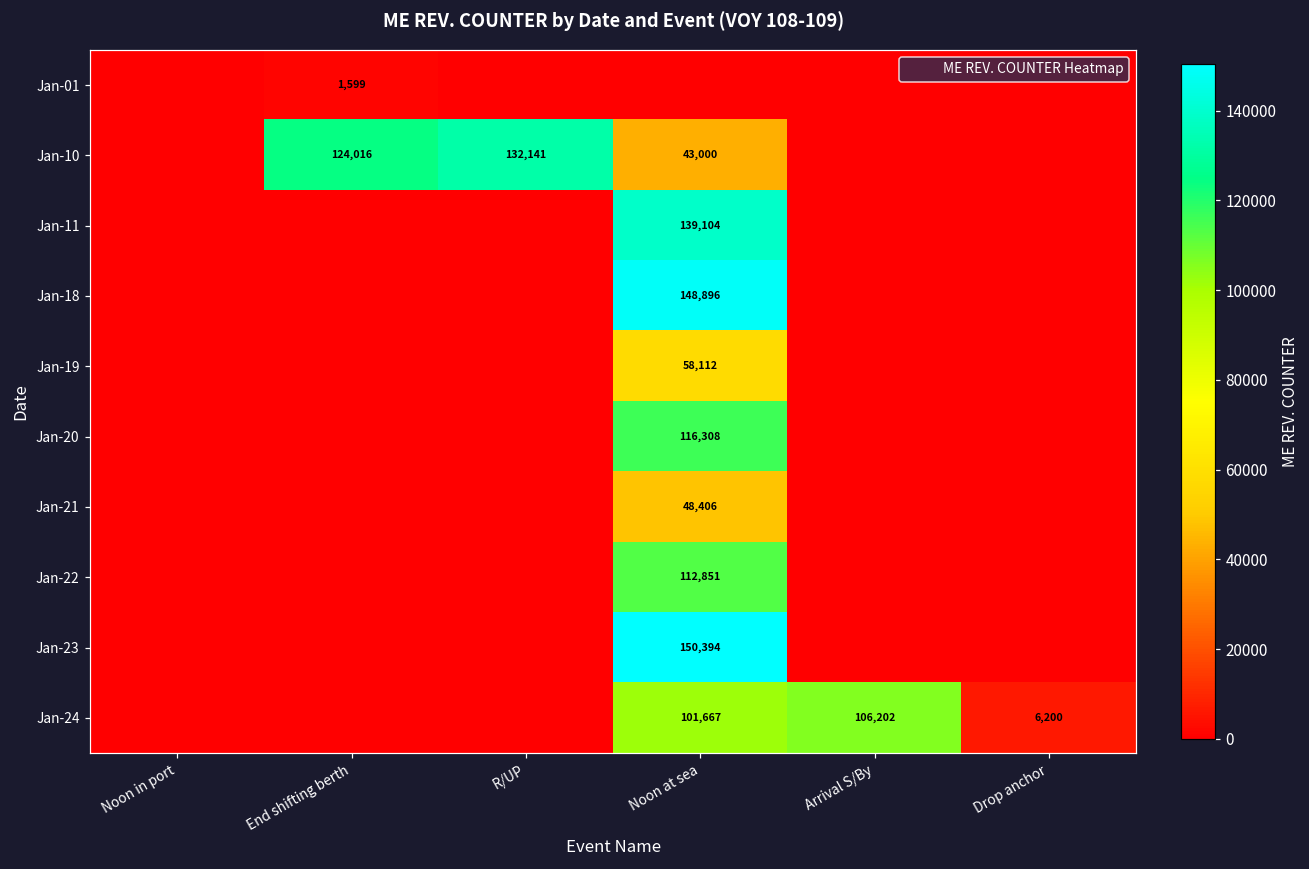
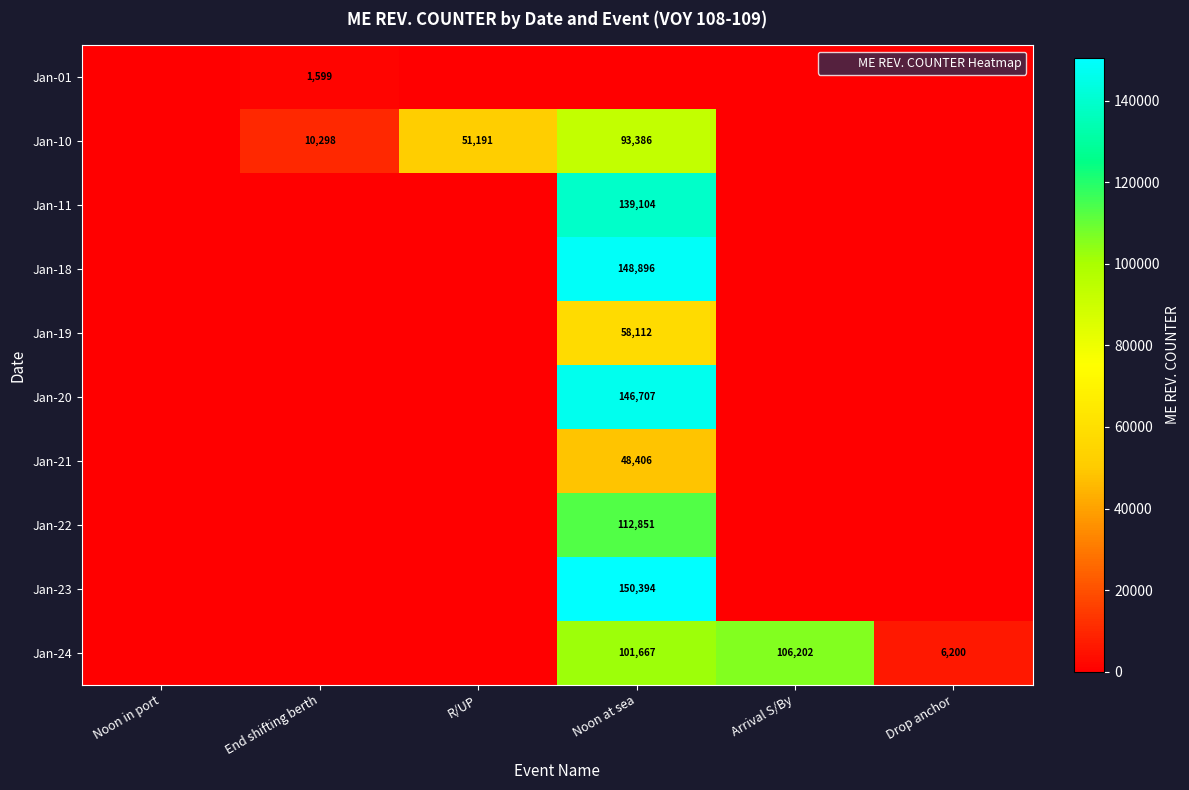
  {
    "Jan-01": {
      "End shifting berth": "1,599"
    },
    "Jan-10": {
-     "End shifting berth": "124,016",
-     "R/UP": "132,141",
-     "Noon at sea": "43,000"
+     "End shifting berth": "10,298",
+     "R/UP": "51,191",
+     "Noon at sea": "93,386"
    },
    "Jan-11": {
      "Noon at sea": "139,104"
    },
    "Jan-18": {
      "Noon at sea": "148,896"
    },
    "Jan-19": {
      "Noon at sea": "58,112"
    },
    "Jan-20": {
-     "Noon at sea": "116,308"
+     "Noon at sea": "146,707"
    },
    "Jan-21": {
      "Noon at sea": "48,406"
    },
    "Jan-22": {
      "Noon at sea": "112,851"
    },
    "Jan-23": {
      "Noon at sea": "150,394"
    },
    "Jan-24": {
      "Noon at sea": "101,667",
      "Arrival S/By": "106,202",
      "Drop anchor": "6,200"
    }
  }
